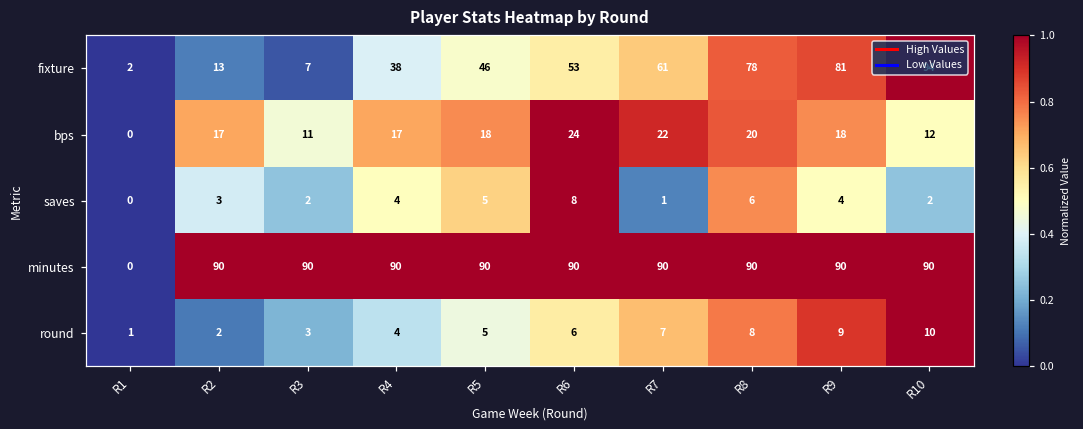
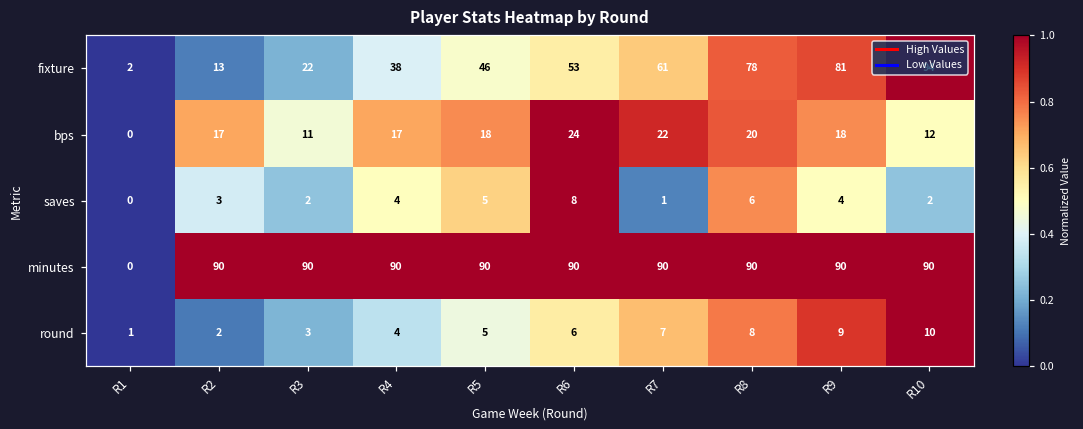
  {
    "fixture": {
      "R1": 2,
      "R2": 13,
-     "R3": 7,
+     "R3": 22,
      "R4": 38,
      "R5": 46,
      "R6": 53,
      "R7": 61,
      "R8": 78,
      "R9": 81
    },
    "bps": {
      "R1": 0,
      "R2": 17,
      "R3": 11,
      "R4": 17,
      "R5": 18,
      "R6": 24,
      "R7": 22,
      "R8": 20,
      "R9": 18,
      "R10": 12
    },
    "saves": {
      "R1": 0,
      "R2": 3,
      "R3": 2,
      "R4": 4,
      "R5": 5,
      "R6": 8,
      "R7": 1,
      "R8": 6,
      "R9": 4,
      "R10": 2
    },
    "minutes": {
      "R1": 0,
      "R2": 90,
      "R3": 90,
      "R4": 90,
      "R5": 90,
      "R6": 90,
      "R7": 90,
      "R8": 90,
      "R9": 90,
      "R10": 90
    },
    "round": {
      "R1": 1,
      "R2": 2,
      "R3": 3,
      "R4": 4,
      "R5": 5,
      "R6": 6,
      "R7": 7,
      "R8": 8,
      "R9": 9,
      "R10": 10
    }
  }
